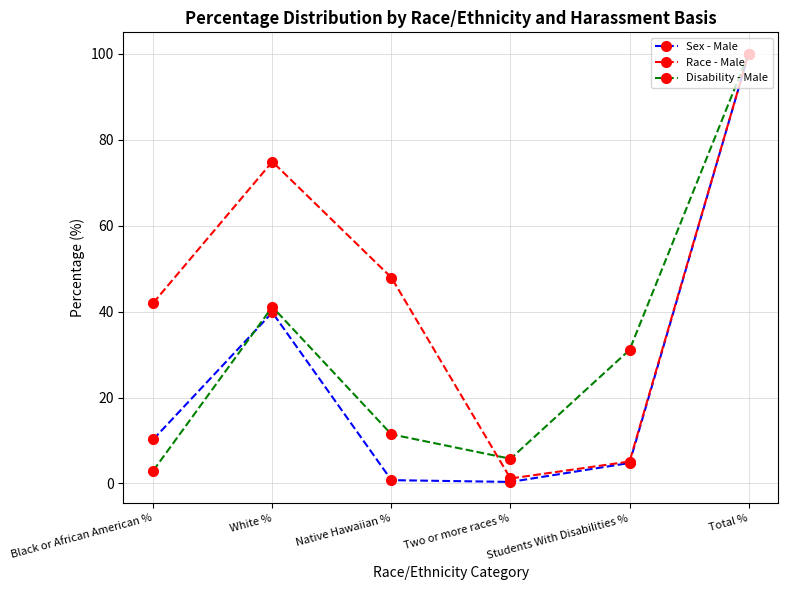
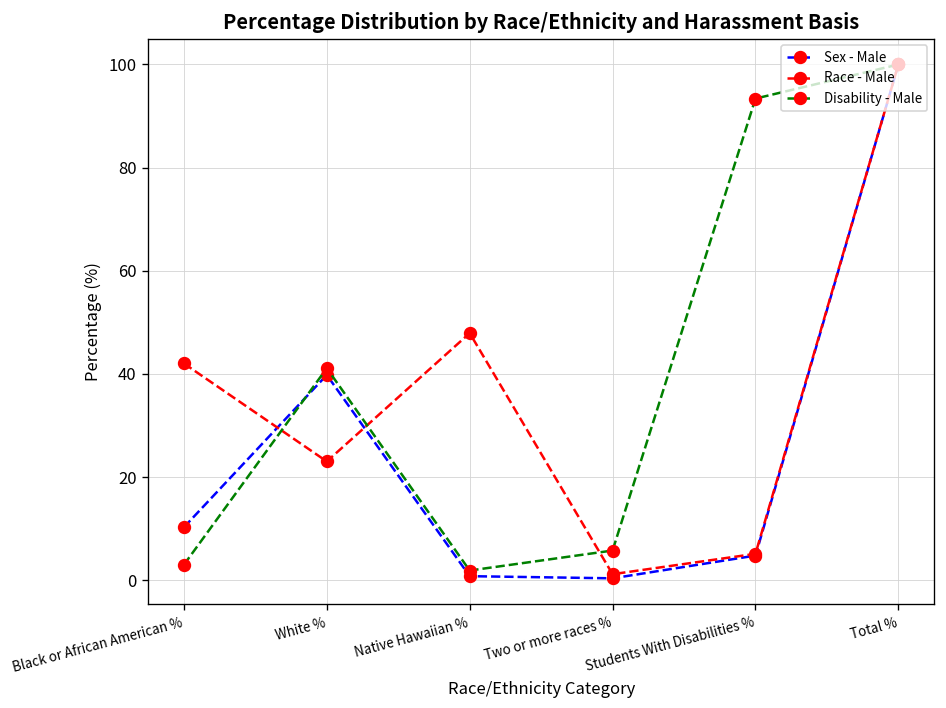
  {
    "Sex - Male": {
      "Black or African American %": 10,
      "White %": 40,
      "Native Hawaiian %": 1,
      "Two or more races %": 0
    },
    "Race - Male": {
      "Black or African American %": 42,
-     "White %": 75,
+     "White %": 23,
      "Native Hawaiian %": 48,
      "Two or more races %": 1
    },
    "Disability - Male": {
      "Black or African American %": 3,
      "White %": 41,
-     "Native Hawaiian %": 11,
+     "Native Hawaiian %": 2,
      "Two or more races %": 6,
-     "Students With Disabilities %": 31
+     "Students With Disabilities %": 93
    }
  }
